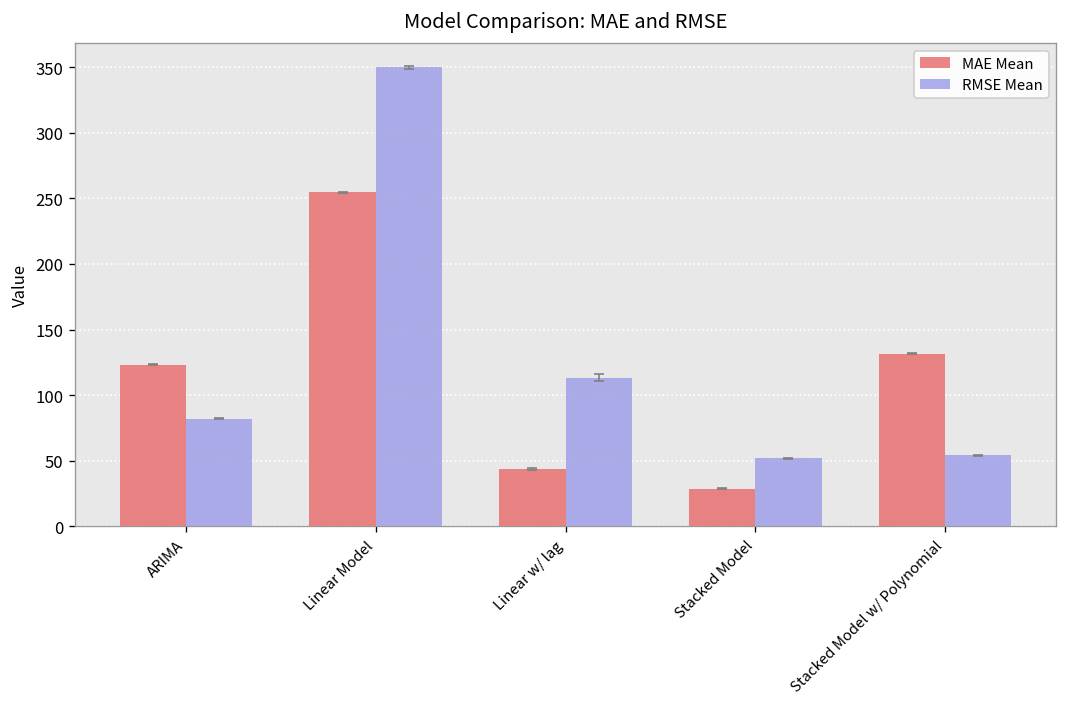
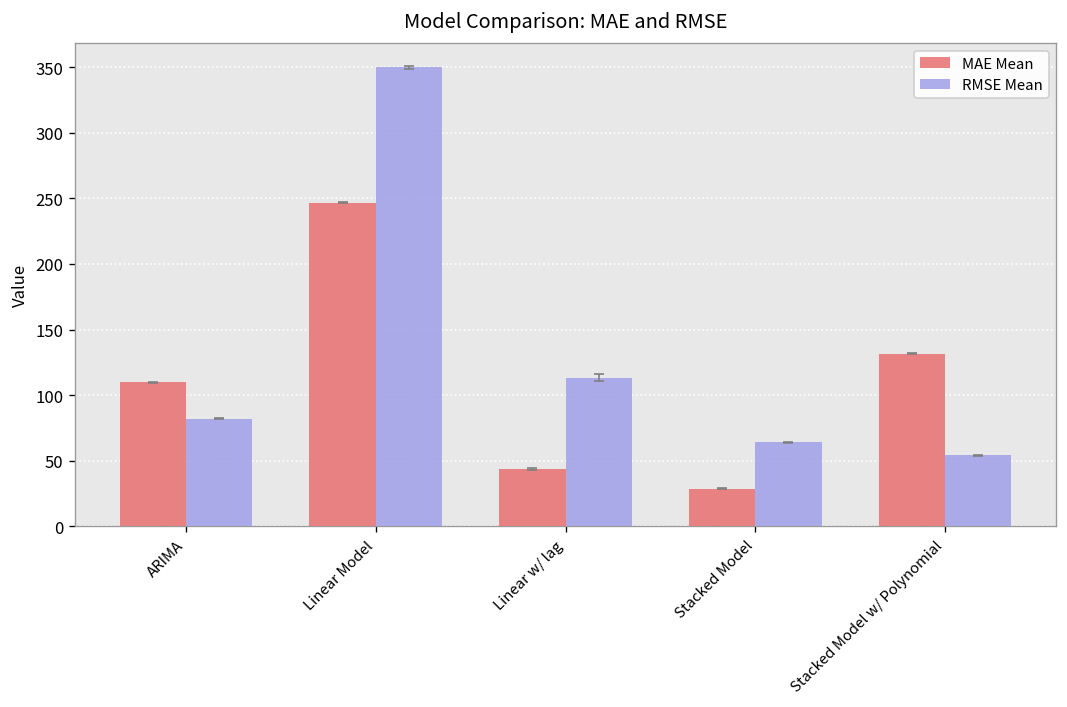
  {
    "MAE Mean": {
-     "ARIMA": 123,
-     "Linear Model": 255,
+     "ARIMA": 110,
+     "Linear Model": 247,
      "Linear w/ lag": 44,
      "Stacked Model": 29,
      "Stacked Model w/ Polynomial": 132
    },
    "RMSE Mean": {
      "ARIMA": 82,
      "Linear Model": 350,
      "Linear w/ lag": 113,
-     "Stacked Model": 52,
+     "Stacked Model": 64,
      "Stacked Model w/ Polynomial": 54
    }
  }
